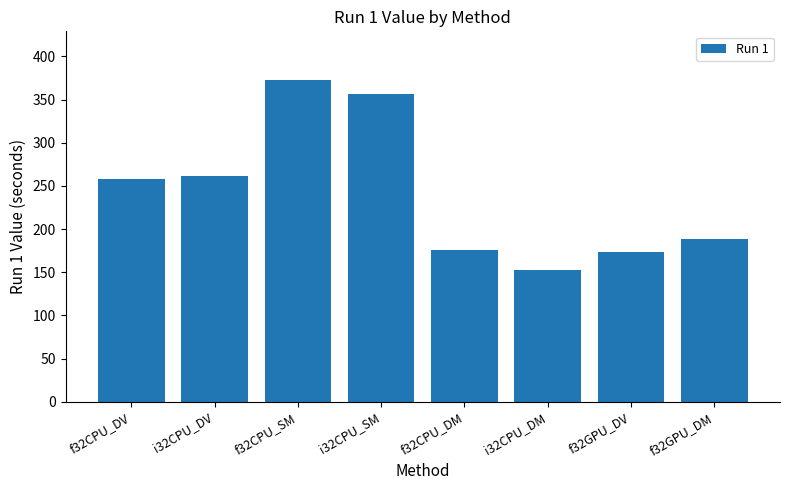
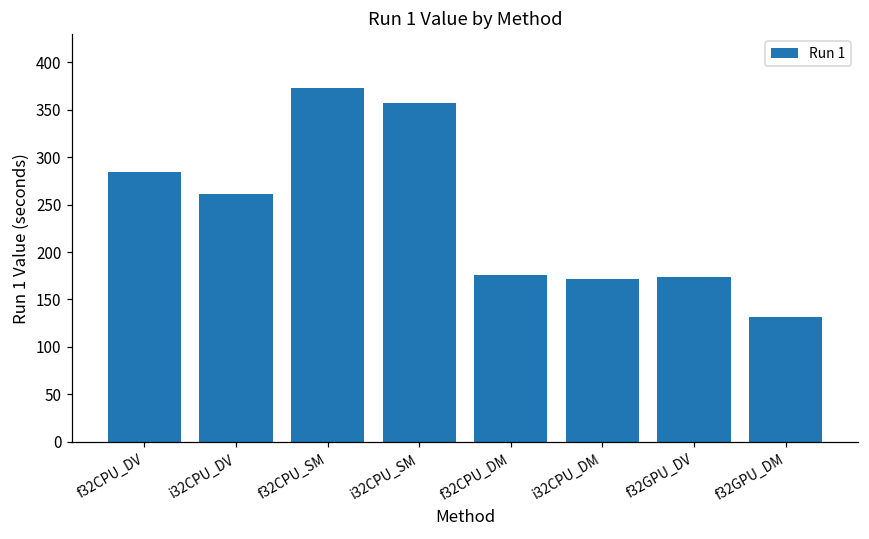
  {
-   "f32CPU_DV": 260,
+   "f32CPU_DV": 280,
    "i32CPU_DV": 260,
    "f32CPU_SM": 370,
    "i32CPU_SM": 360,
    "f32CPU_DM": 180,
-   "i32CPU_DM": 150,
+   "i32CPU_DM": 170,
    "f32GPU_DV": 170,
-   "f32GPU_DM": 190
+   "f32GPU_DM": 130
  }
